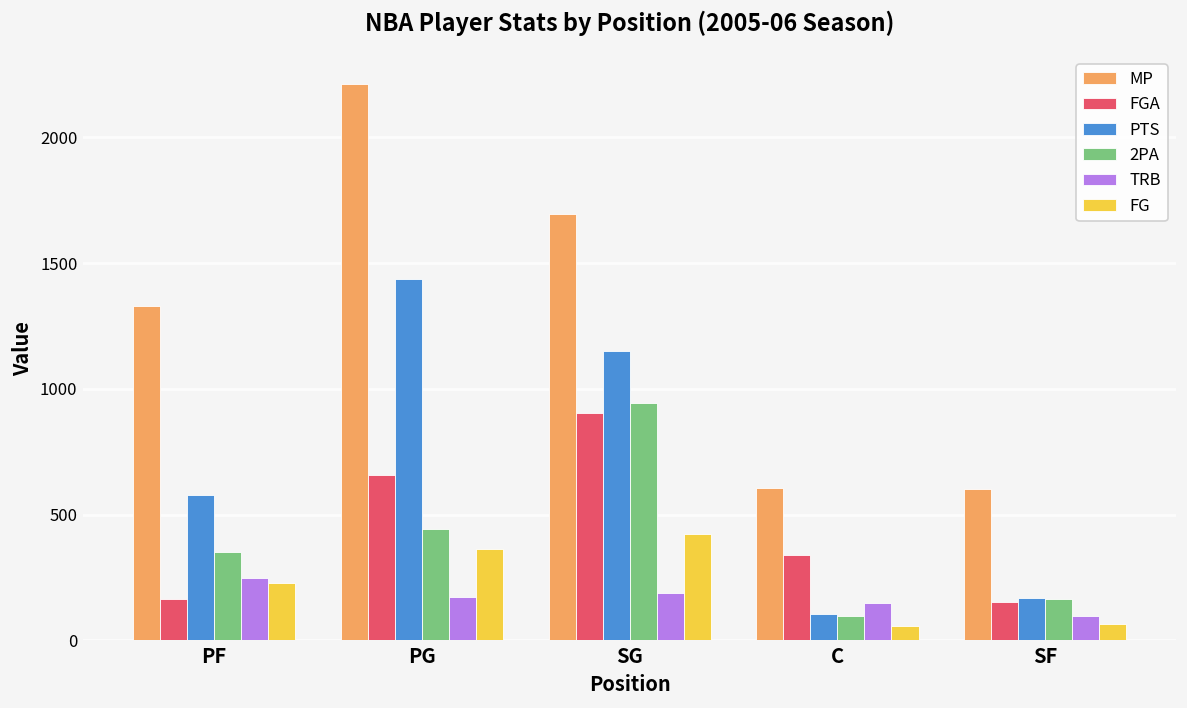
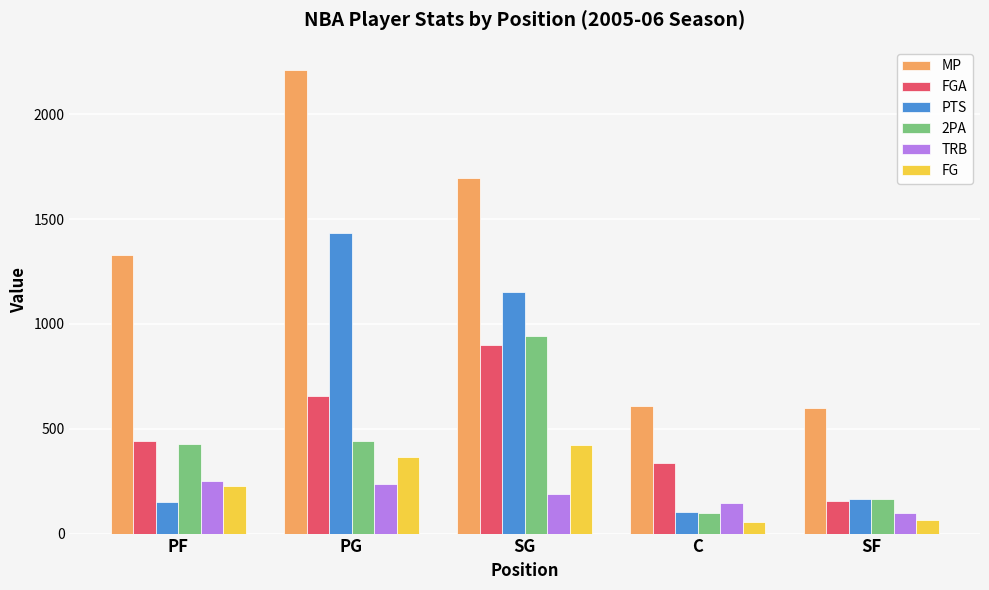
  {
    "FGA": {
-     "PF": 170,
+     "PF": 440,
      "PG": 660,
      "SG": 900,
      "C": 340,
      "SF": 150
    },
    "PTS": {
-     "PF": 580,
+     "PF": 150,
      "PG": 1440,
      "SG": 1150,
      "C": 110,
      "SF": 170
    },
    "2PA": {
-     "PF": 350,
+     "PF": 430,
      "PG": 440,
      "SG": 940,
      "C": 100,
      "SF": 170
    },
    "TRB": {
      "PF": 250,
-     "PG": 170,
+     "PG": 240,
      "SG": 190,
      "C": 150,
      "SF": 100
    }
  }
